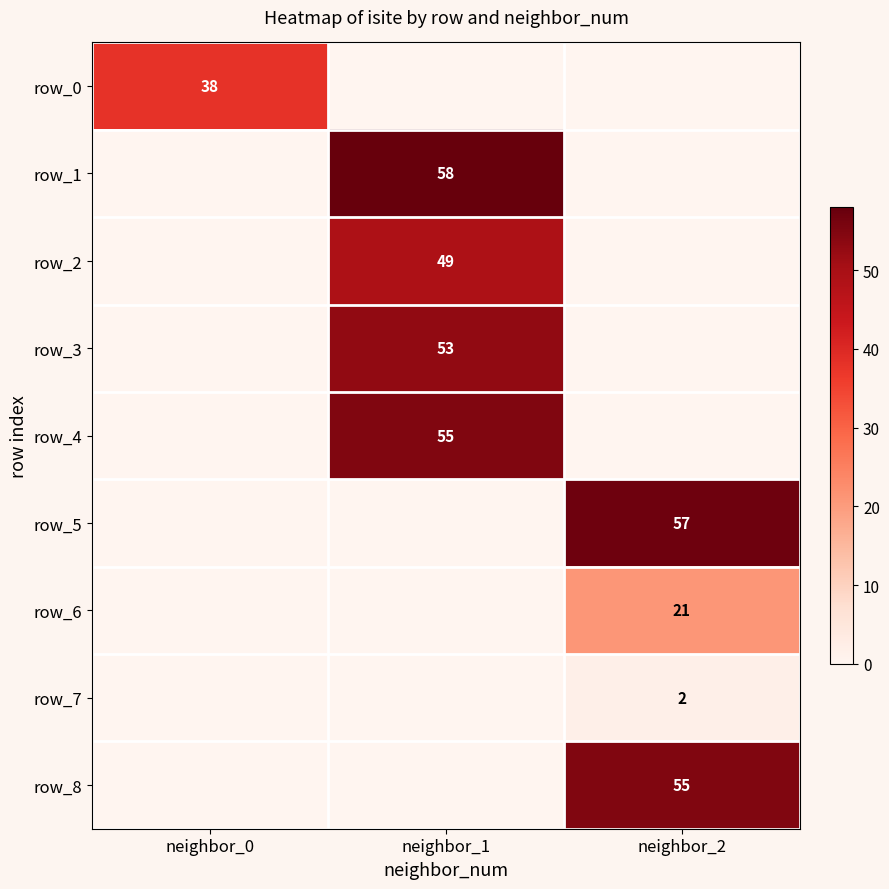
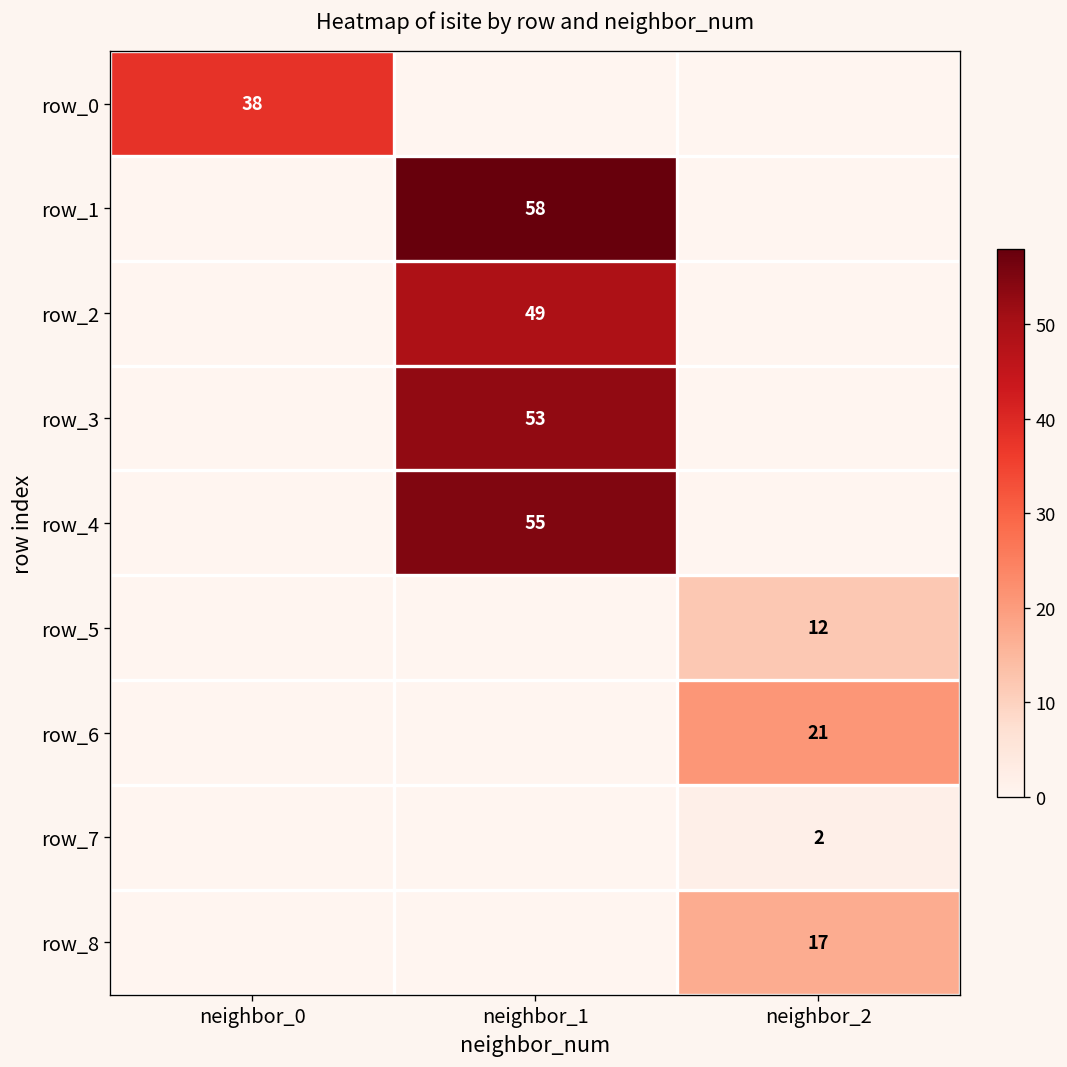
  {
    "row_0": {
      "neighbor_0": 38
    },
    "row_1": {
      "neighbor_1": 58
    },
    "row_2": {
      "neighbor_1": 49
    },
    "row_3": {
      "neighbor_1": 53
    },
    "row_4": {
      "neighbor_1": 55
    },
    "row_5": {
-     "neighbor_2": 57
+     "neighbor_2": 12
    },
    "row_6": {
      "neighbor_2": 21
    },
    "row_7": {
      "neighbor_2": 2
    },
    "row_8": {
-     "neighbor_2": 55
+     "neighbor_2": 17
    }
  }
